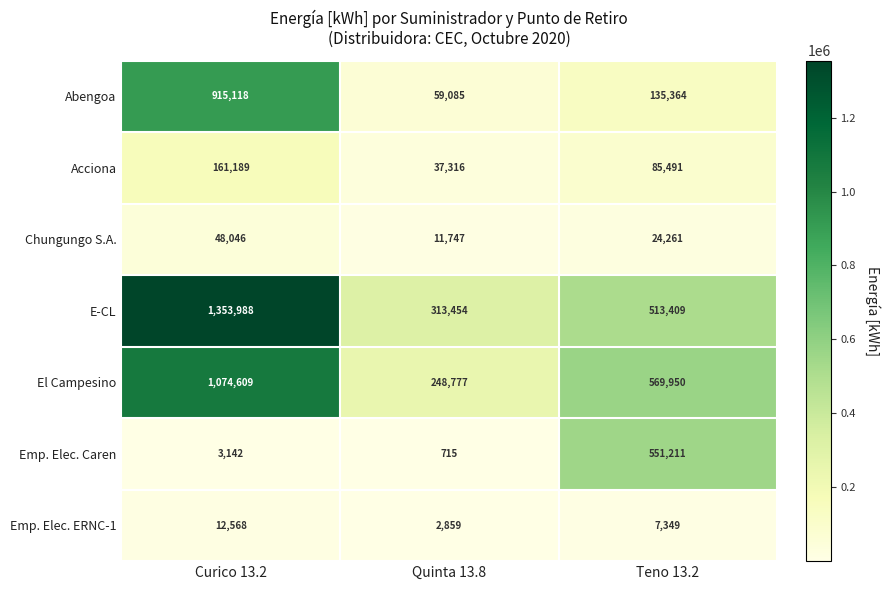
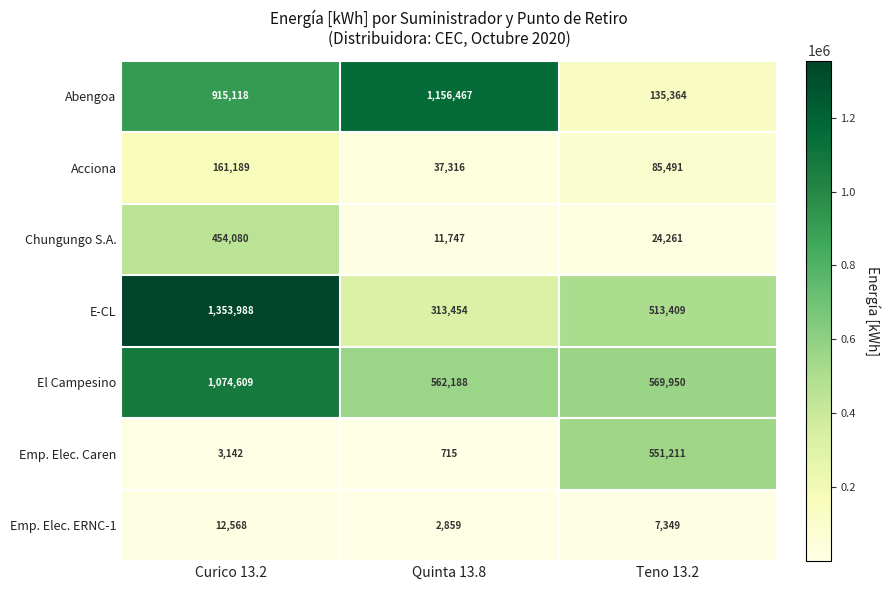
  {
    "Abengoa": {
      "Curico 13.2": "915,118",
-     "Quinta 13.8": "59,085",
+     "Quinta 13.8": "1,156,467",
      "Teno 13.2": "135,364"
    },
    "Acciona": {
      "Curico 13.2": "161,189",
      "Quinta 13.8": "37,316",
      "Teno 13.2": "85,491"
    },
    "Chungungo S.A.": {
-     "Curico 13.2": "48,046",
+     "Curico 13.2": "454,080",
      "Quinta 13.8": "11,747",
      "Teno 13.2": "24,261"
    },
    "E-CL": {
      "Curico 13.2": "1,353,988",
      "Quinta 13.8": "313,454",
      "Teno 13.2": "513,409"
    },
    "El Campesino": {
      "Curico 13.2": "1,074,609",
-     "Quinta 13.8": "248,777",
+     "Quinta 13.8": "562,188",
      "Teno 13.2": "569,950"
    },
    "Emp. Elec. Caren": {
      "Curico 13.2": "3,142",
      "Quinta 13.8": "715",
      "Teno 13.2": "551,211"
    },
    "Emp. Elec. ERNC-1": {
      "Curico 13.2": "12,568",
      "Quinta 13.8": "2,859",
      "Teno 13.2": "7,349"
    }
  }
